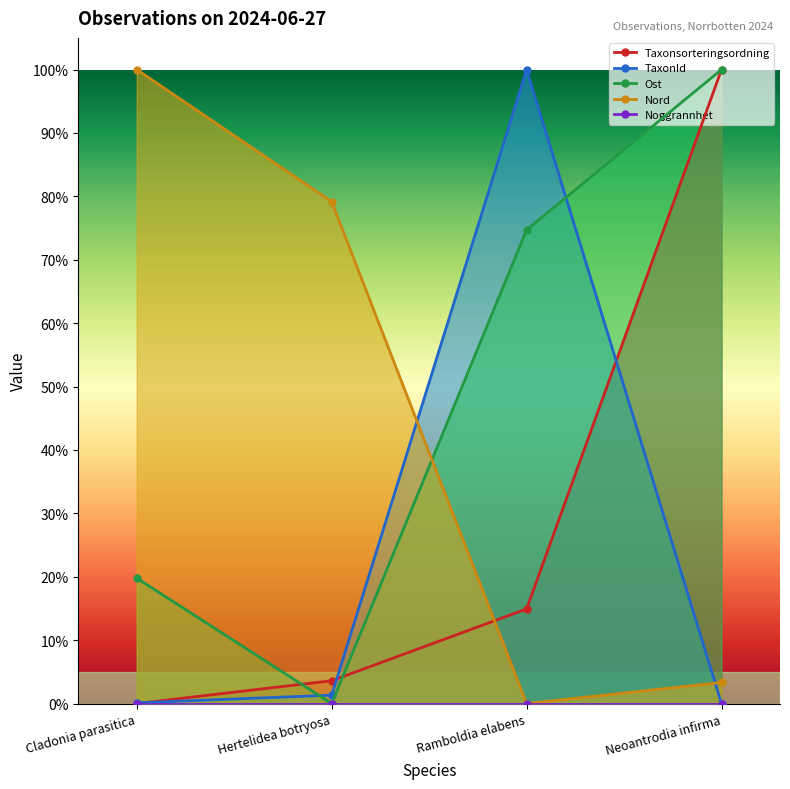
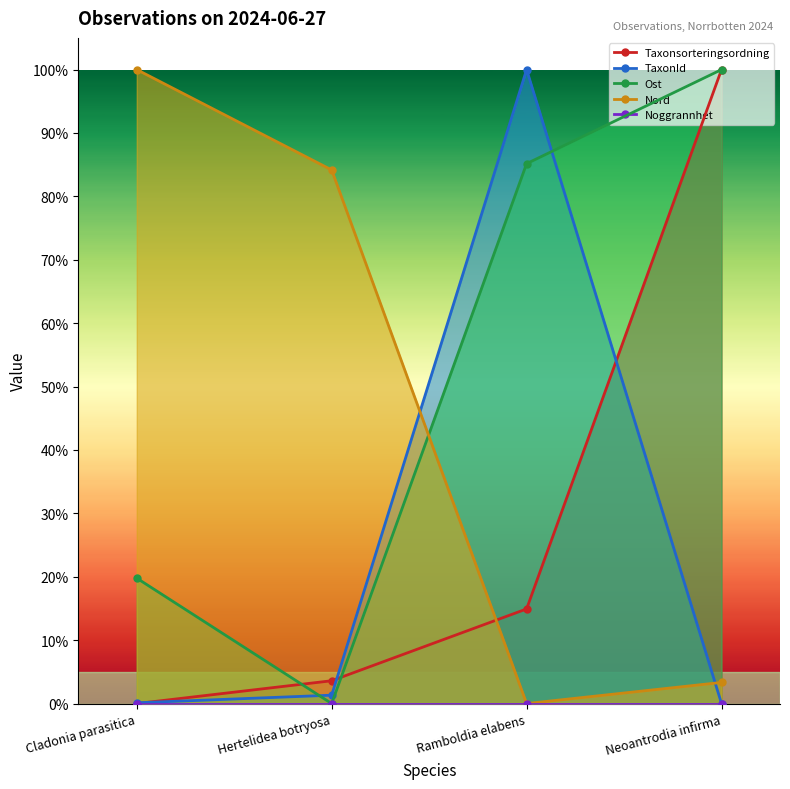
  {
    "Taxonsorteringsordning": {
      "Ramboldia elabens": "15%"
    },
    "TaxonId": {
      "Ramboldia elabens": "100%"
    },
    "Ost": {
      "Cladonia parasitica": "20%",
-     "Ramboldia elabens": "75%"
+     "Ramboldia elabens": "85%"
    },
    "Nord": {
      "Cladonia parasitica": "100%",
-     "Hertelidea botryosa": "79%"
+     "Hertelidea botryosa": "84%"
    }
  }
